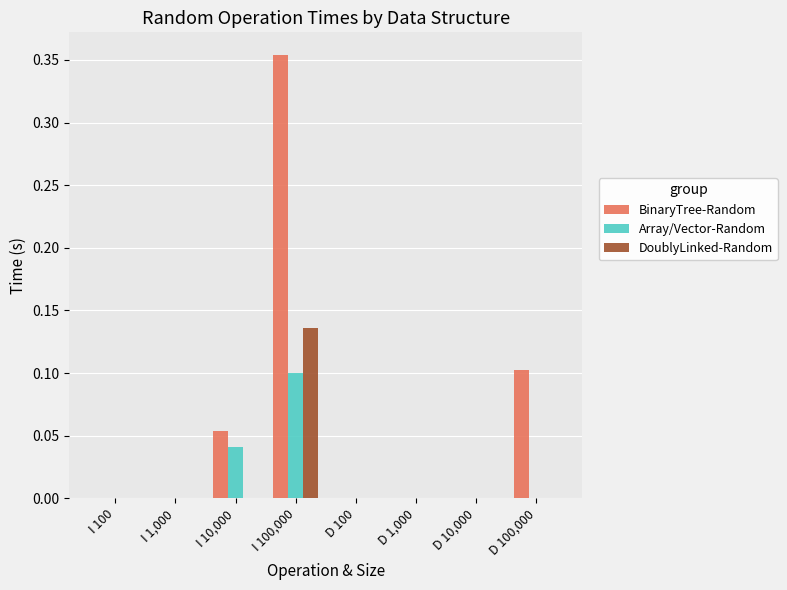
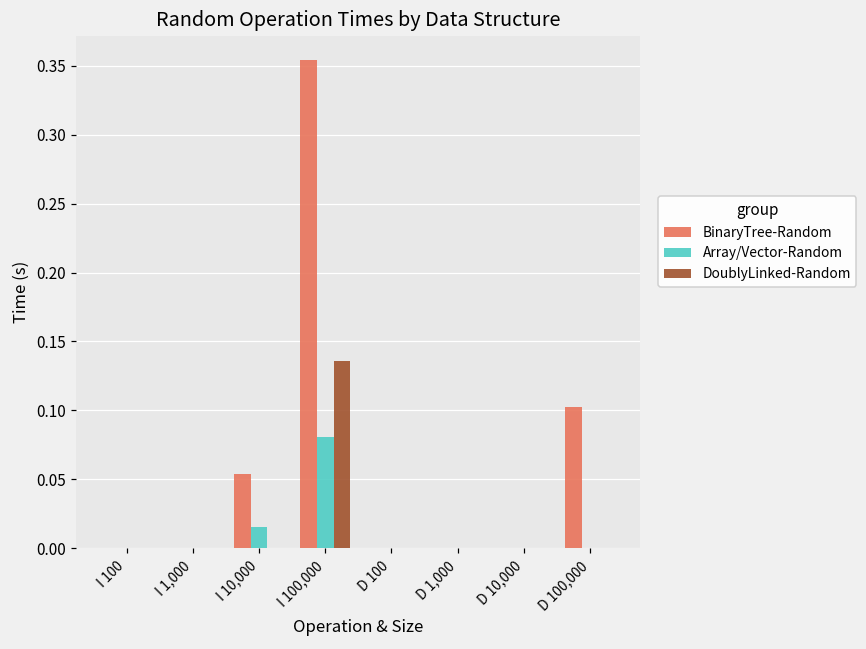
  {
    "BinaryTree-Random": {
      "I 100": 0.000,
      "I 1,000": 0.000,
      "I 10,000": 0.054,
      "I 100,000": 0.354,
      "D 100": 0.000,
      "D 1,000": 0.000,
      "D 10,000": 0.000,
      "D 100,000": 0.103
    },
    "Array/Vector-Random": {
      "I 100": 0.000,
      "I 1,000": 0.000,
-     "I 10,000": 0.041,
-     "I 100,000": 0.100,
+     "I 10,000": 0.016,
+     "I 100,000": 0.081,
      "D 100": 0.000,
      "D 1,000": 0.000,
      "D 10,000": 0.000,
      "D 100,000": 0.000
    },
    "DoublyLinked-Random": {
      "I 100": 0.000,
      "I 1,000": 0.000,
      "I 10,000": 0.000,
      "I 100,000": 0.136,
      "D 100": 0.000,
      "D 1,000": 0.000,
      "D 10,000": 0.000,
      "D 100,000": 0.000
    }
  }
